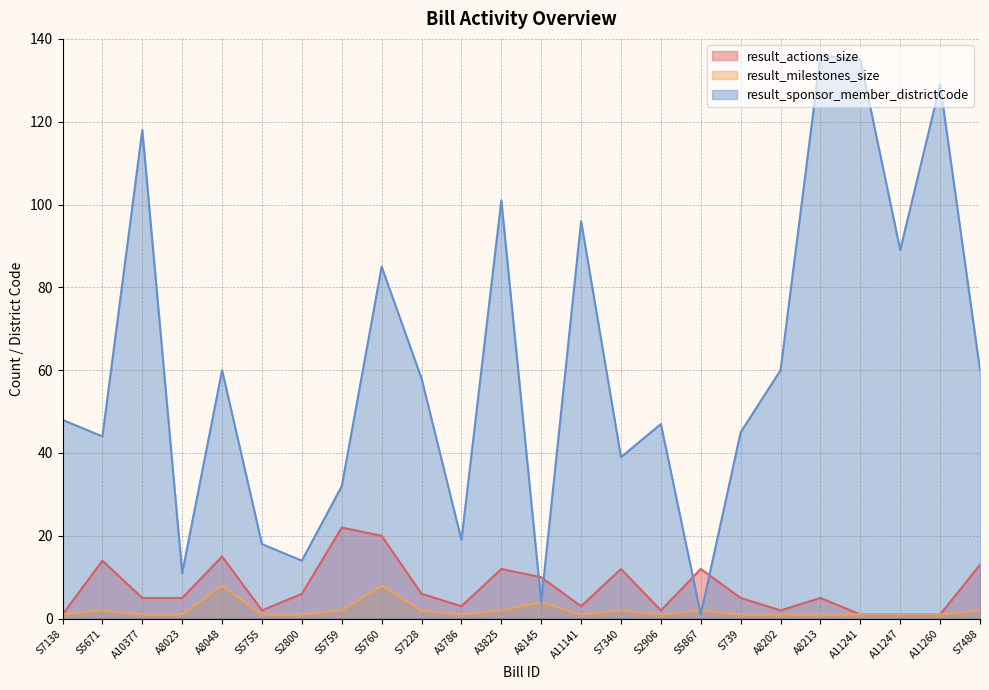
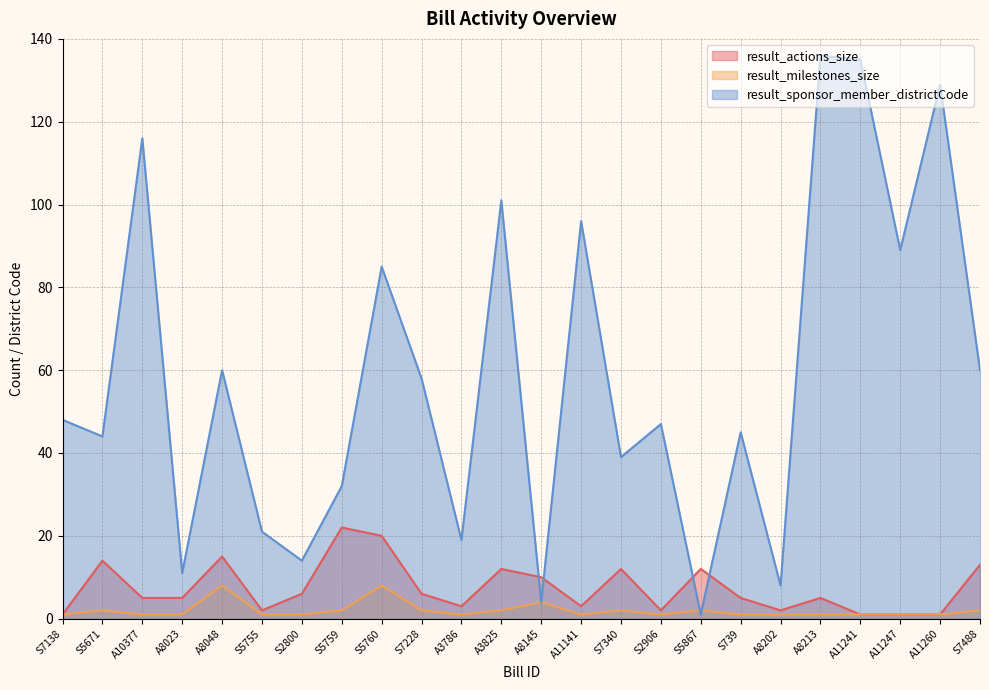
  {
    "result_sponsor_member_districtCode": {
      "S7138": 48,
      "S5671": 44,
-     "A10377": 118,
+     "A10377": 116,
      "A8023": 11,
      "A8048": 60,
-     "S5755": 18,
+     "S5755": 21,
      "S2800": 14,
      "S5759": 32,
      "S5760": 85,
      "S7228": 58,
      "A3786": 19,
      "A3825": 101,
      "A11141": 96,
      "S7340": 39,
      "S2906": 47,
      "S5867": 1,
      "S739": 45,
-     "A8202": 60,
+     "A8202": 8,
      "A11247": 89,
      "S7488": 60
    }
  }
